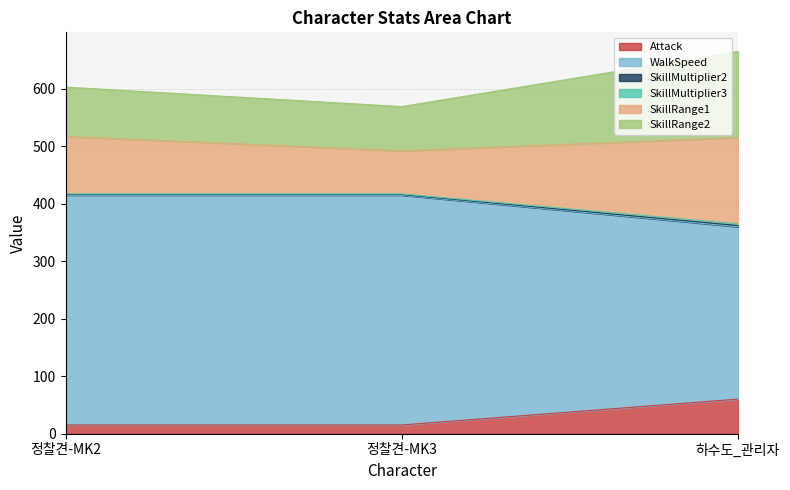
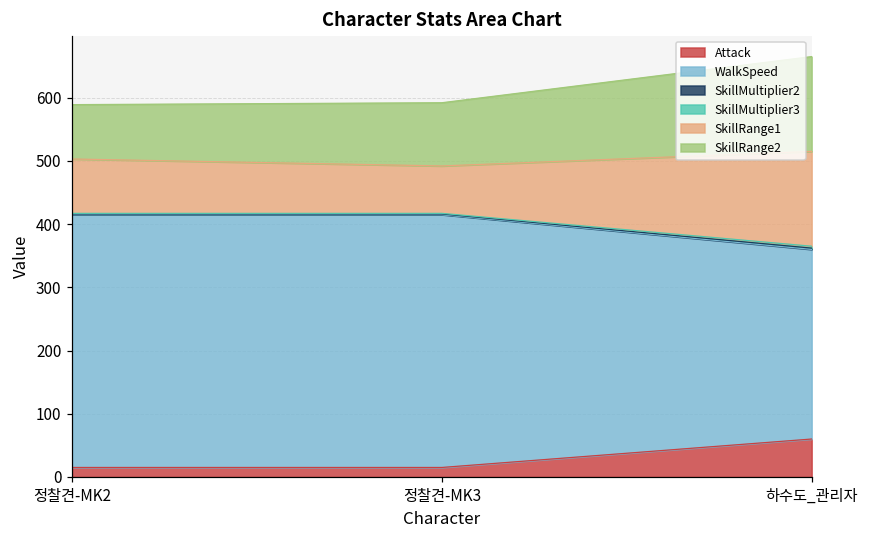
  {
    "Attack": {
      "정찰견-MK2": 20,
      "정찰견-MK3": 20,
      "하수도_관리자": 60
    },
    "SkillRange1": {
-     "정찰견-MK2": 100,
+     "정찰견-MK2": 90,
      "정찰견-MK3": 80,
      "하수도_관리자": 150
    },
    "SkillRange2": {
      "정찰견-MK2": 90,
-     "정찰견-MK3": 80,
+     "정찰견-MK3": 100,
      "하수도_관리자": 150
    }
  }
